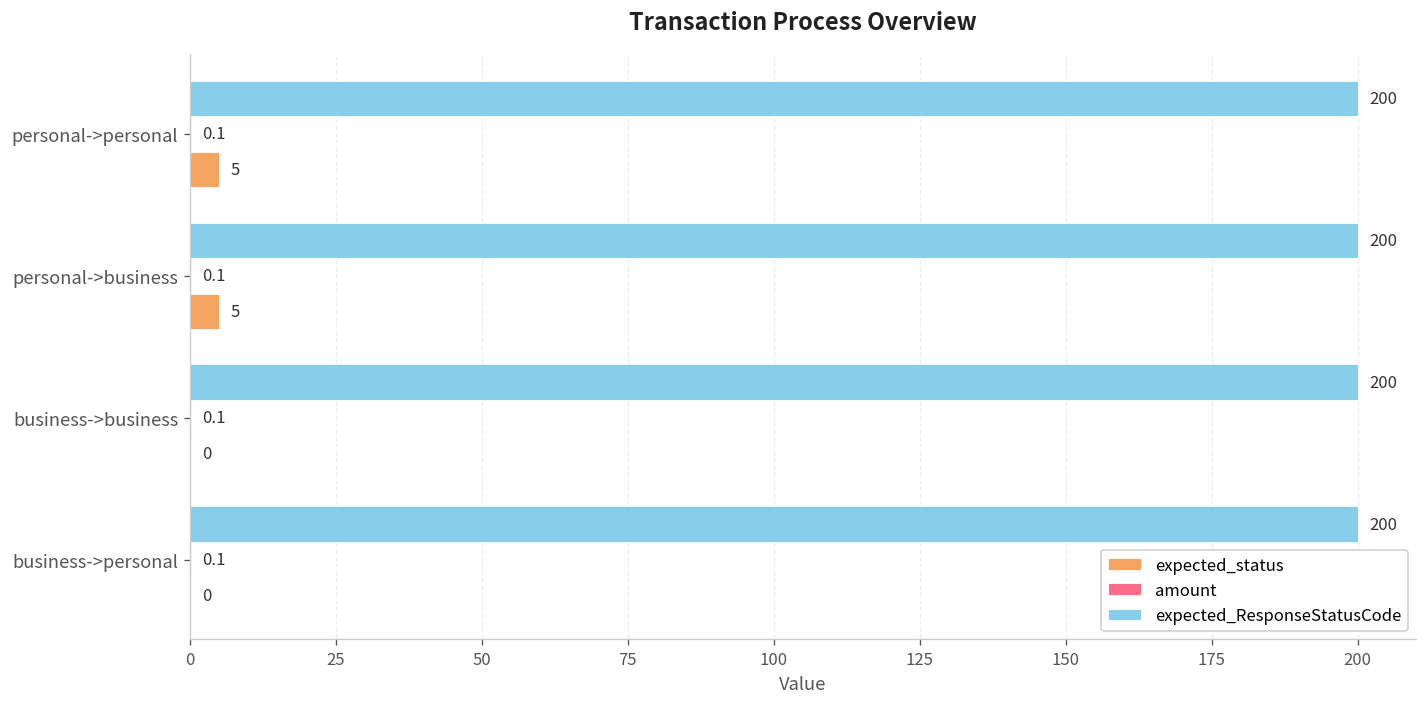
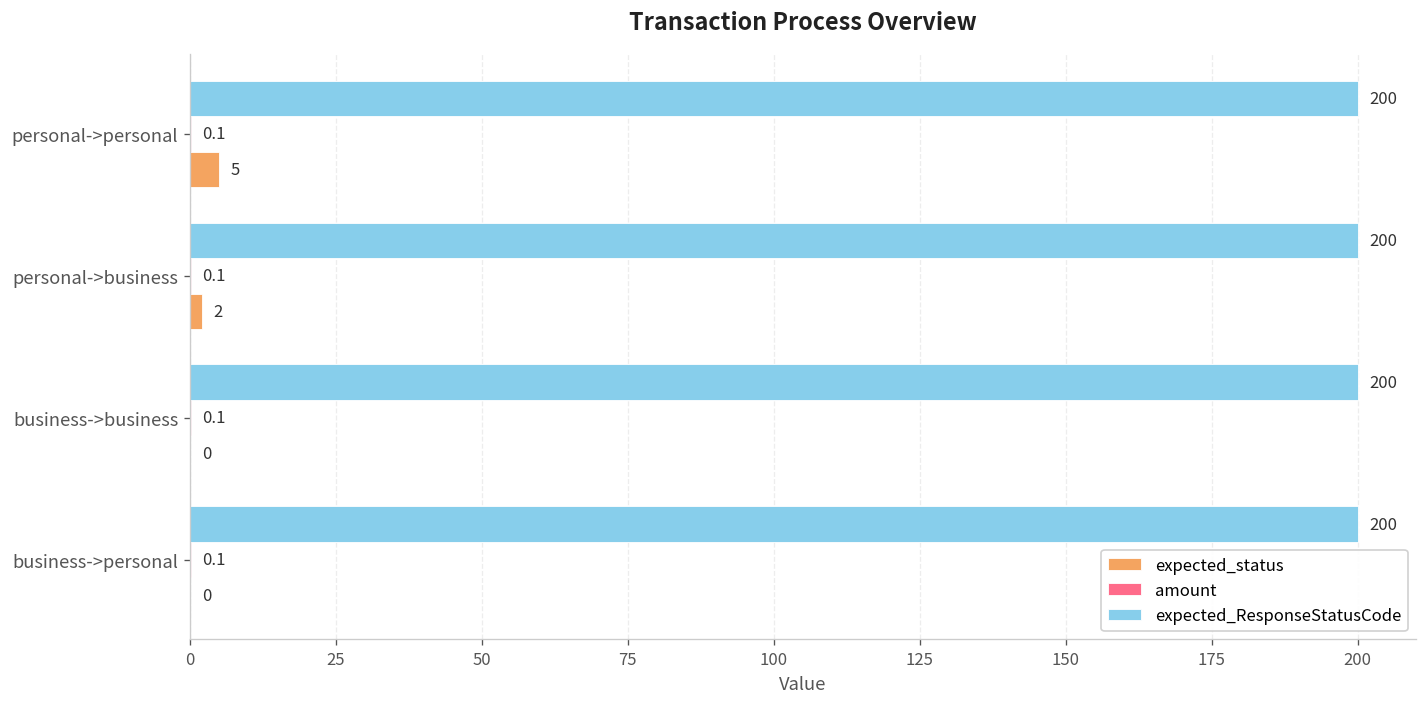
  {
    "expected_status": {
      "personal->personal": 5,
-     "personal->business": 5,
+     "personal->business": 2,
      "business->business": 0,
      "business->personal": 0
    },
    "amount": {
      "personal->personal": 0.1,
      "personal->business": 0.1,
      "business->business": 0.1,
      "business->personal": 0.1
    },
    "expected_ResponseStatusCode": {
      "personal->personal": 200,
      "personal->business": 200,
      "business->business": 200,
      "business->personal": 200
    }
  }
